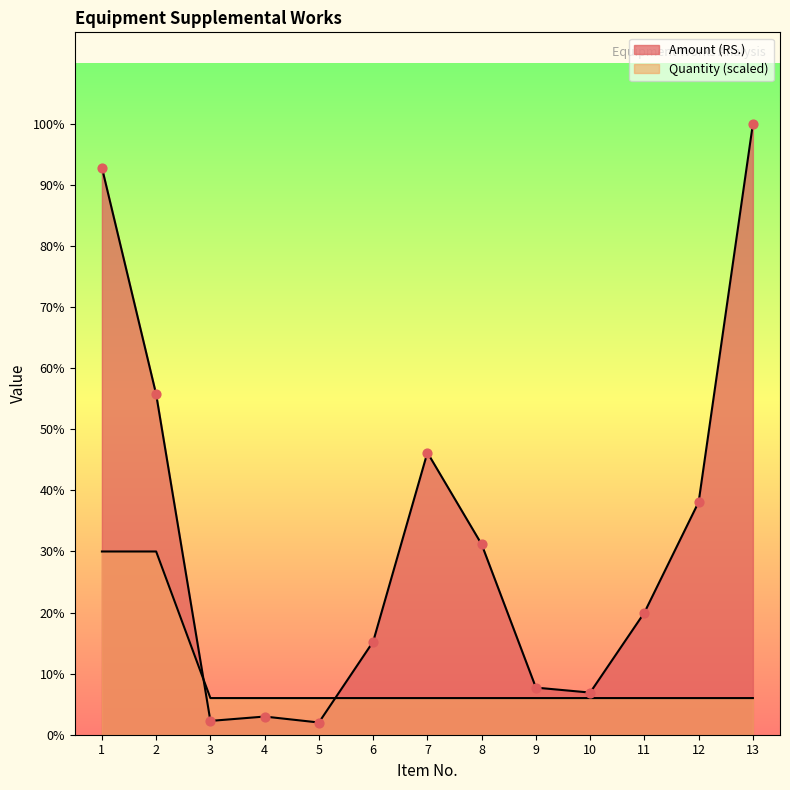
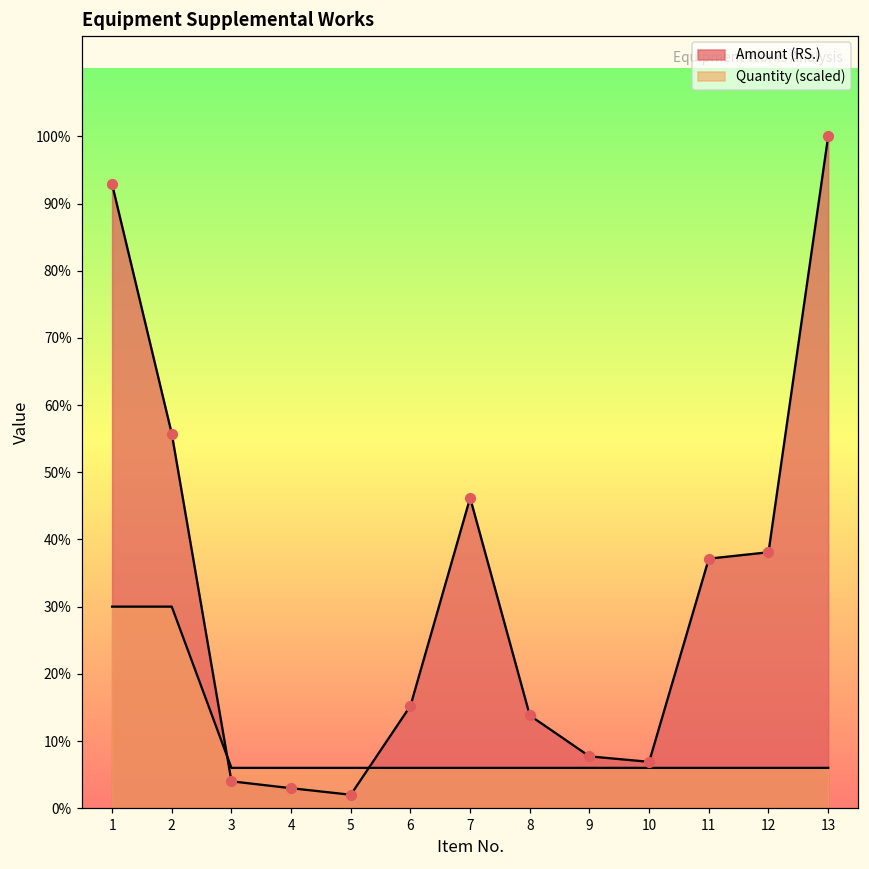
  {
    "Amount (RS.)": {
      "1": "93%",
      "2": "56%",
-     "3": "2%",
+     "3": "4%",
      "4": "3%",
      "5": "2%",
      "6": "15%",
      "7": "46%",
-     "8": "31%",
+     "8": "14%",
      "9": "8%",
      "10": "7%",
-     "11": "20%",
+     "11": "37%",
      "12": "38%",
      "13": "100%"
    },
    "Quantity (scaled)": {
      "1": "30%",
      "2": "30%",
      "3": "6%",
      "4": "6%",
      "5": "6%",
      "6": "6%",
      "7": "6%",
      "8": "6%",
      "9": "6%",
      "10": "6%",
      "11": "6%",
      "12": "6%",
      "13": "6%"
    }
  }
